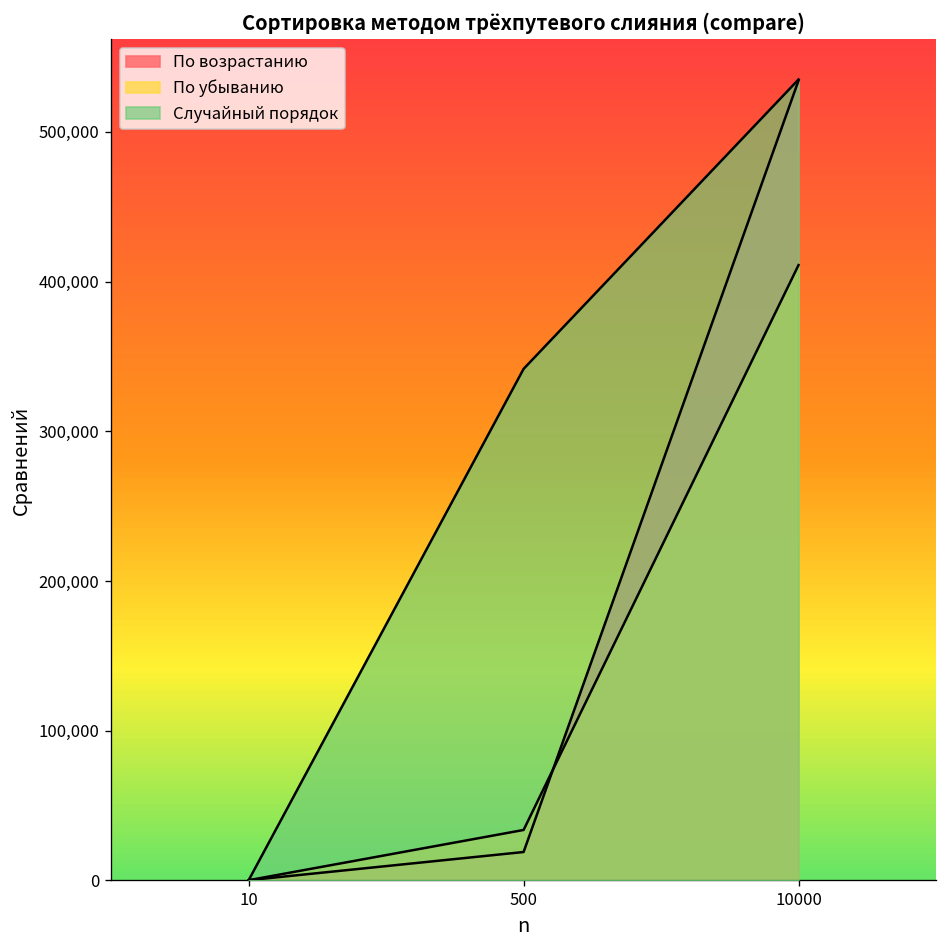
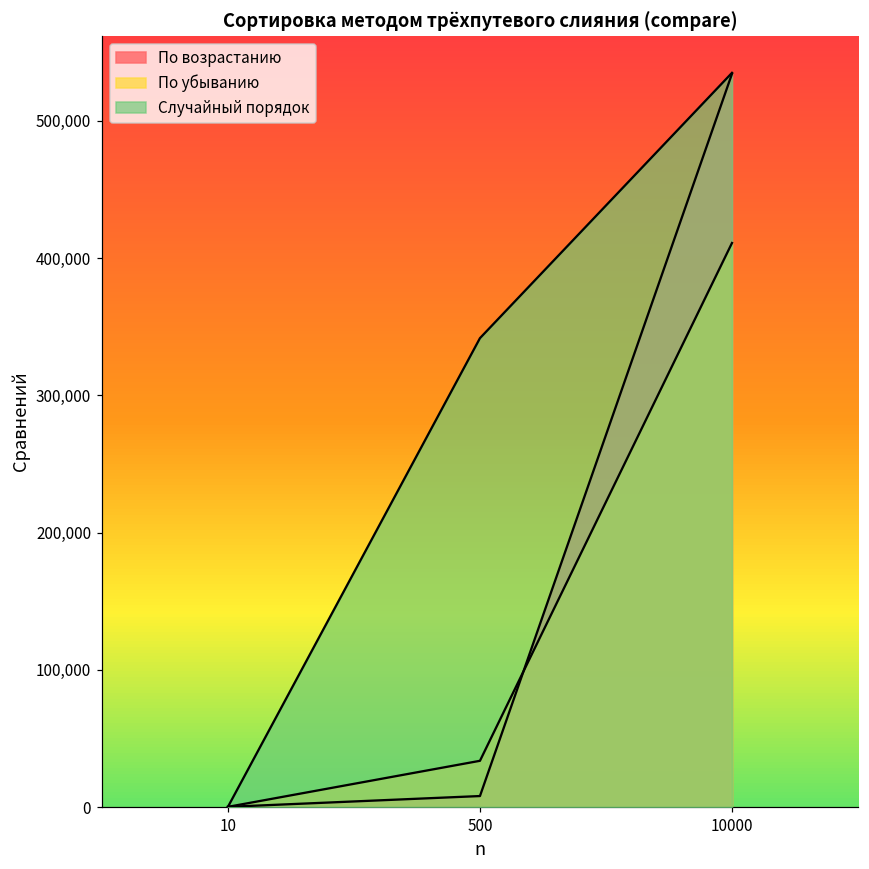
  {
    "По возрастанию": {
-     "500": "19,000"
+     "500": "8,000"
    },
    "По убыванию": {
      "500": "34,000",
      "10000": "411,000"
    },
    "Случайный порядок": {
      "500": "342,000"
    }
  }
